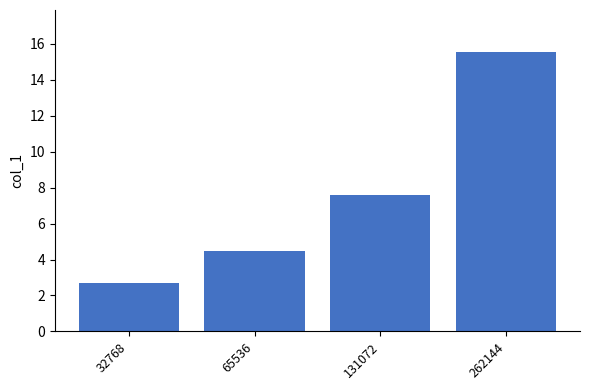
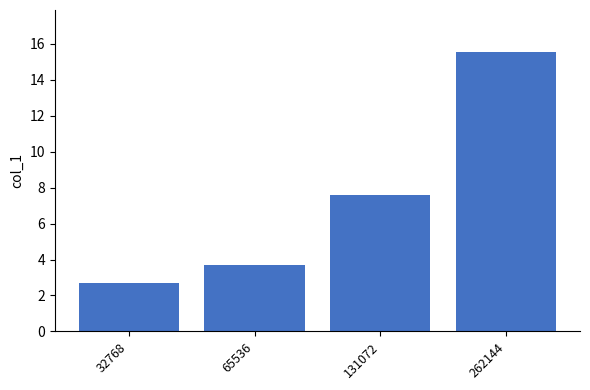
  {
    "32768": 2.7,
-   "65536": 4.5,
+   "65536": 3.7,
    "131072": 7.6,
    "262144": 15.6
  }
